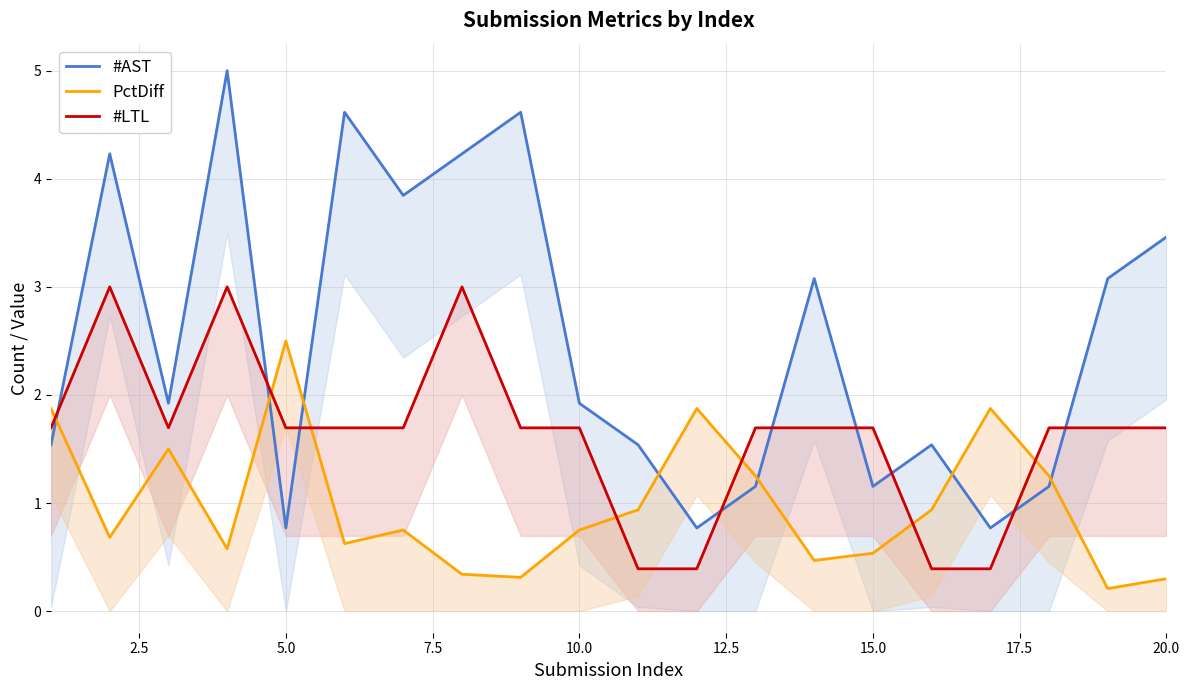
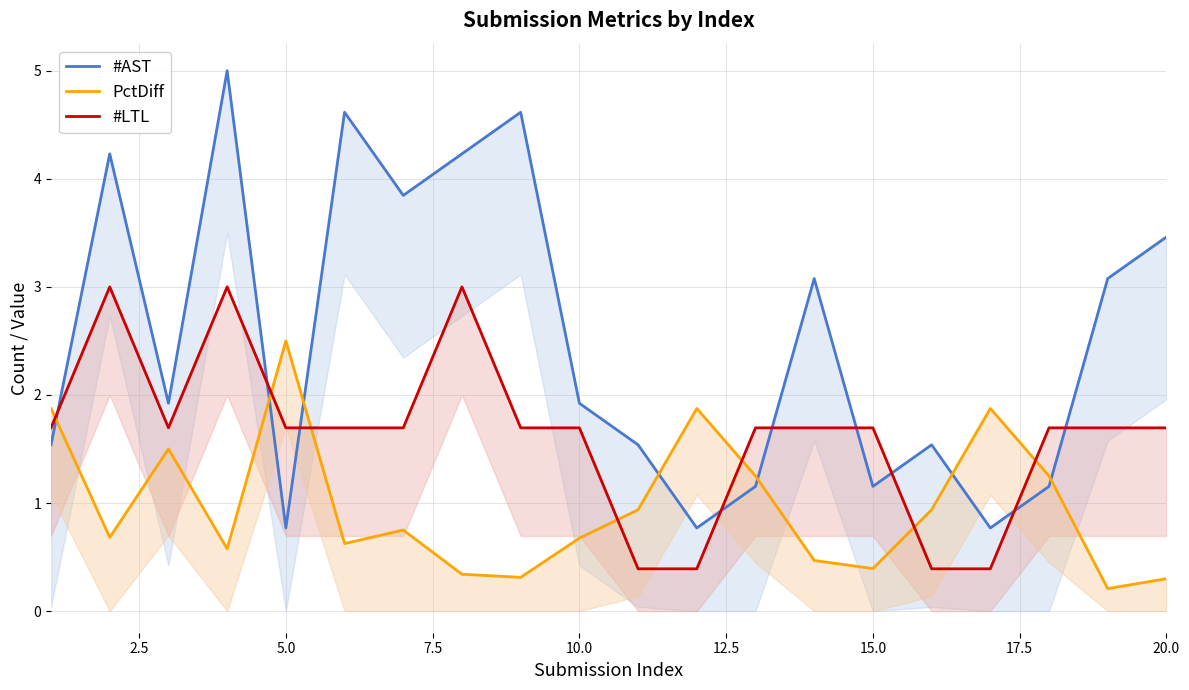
  {
    "#AST": {
      "5.0": 0.77,
      "10.0": 1.92,
      "15.0": 1.15,
      "20.0": 3.46
    },
    "PctDiff": {
      "5.0": 2.50,
-     "10.0": 0.75,
-     "15.0": 0.54,
+     "10.0": 0.68,
+     "15.0": 0.39,
      "20.0": 0.30
    },
    "#LTL": {
      "5.0": 1.70,
      "10.0": 1.70,
      "15.0": 1.70,
      "20.0": 1.70
    }
  }
